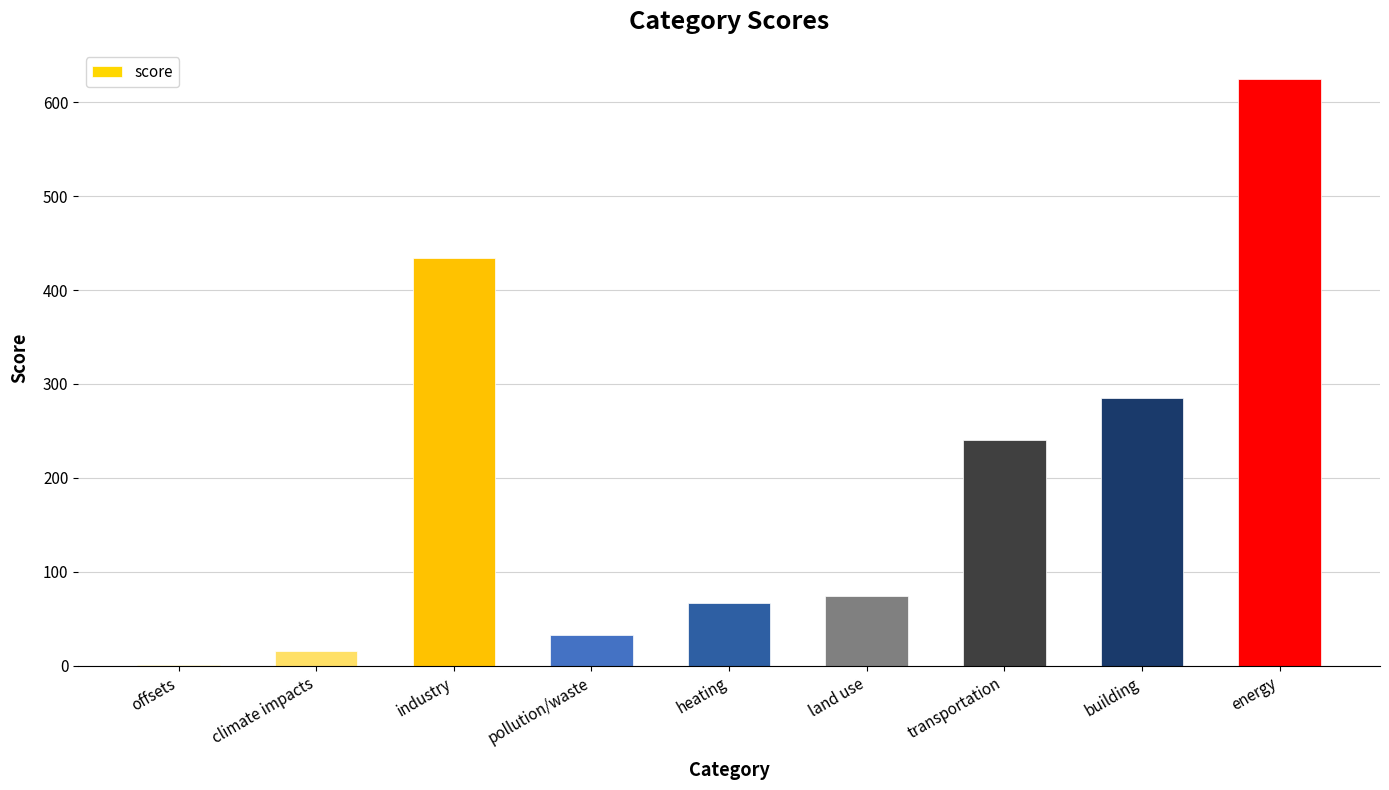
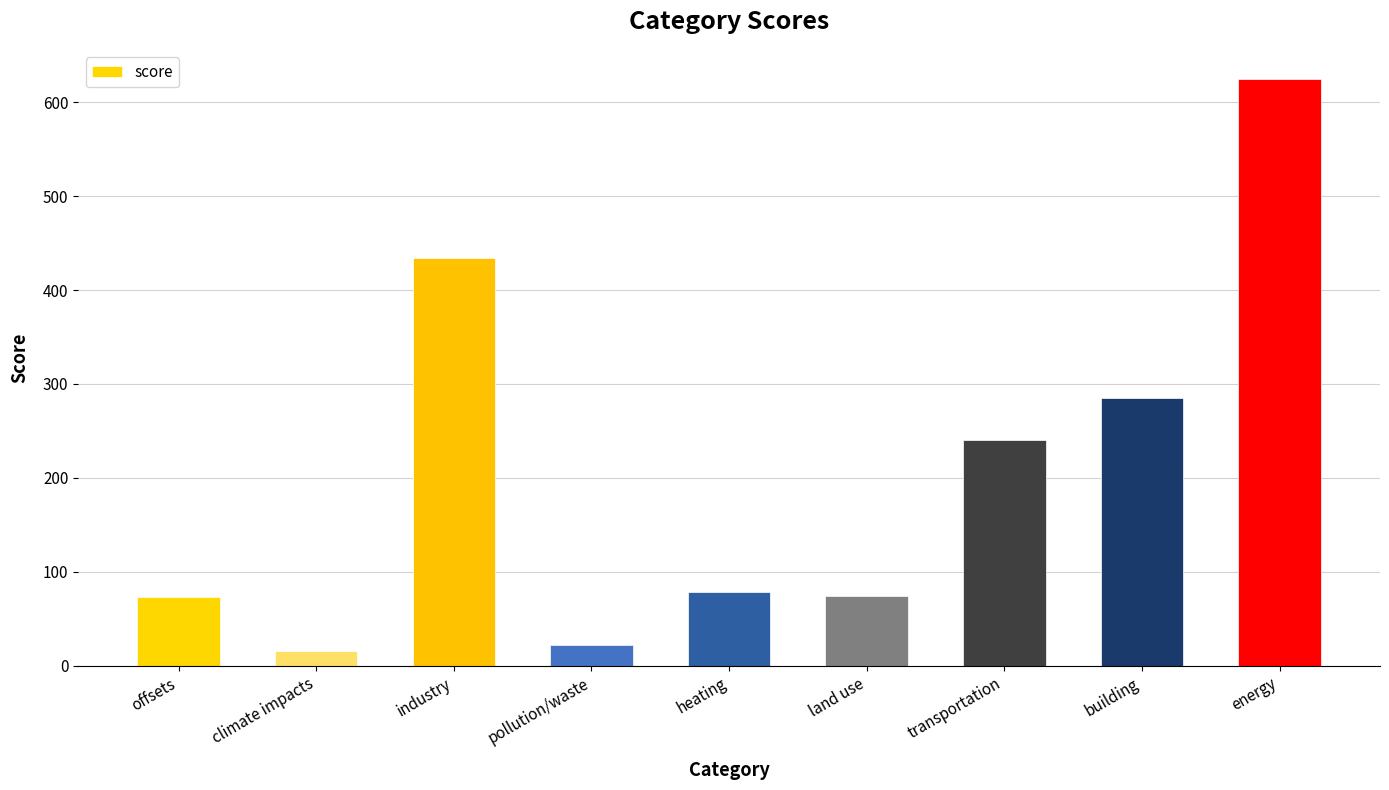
  {
-   "offsets": 0,
+   "offsets": 70,
    "climate impacts": 20,
    "industry": 430,
-   "pollution/waste": 30,
-   "heating": 70,
+   "pollution/waste": 20,
+   "heating": 80,
    "land use": 70,
    "transportation": 240,
    "building": 290,
    "energy": 620
  }
